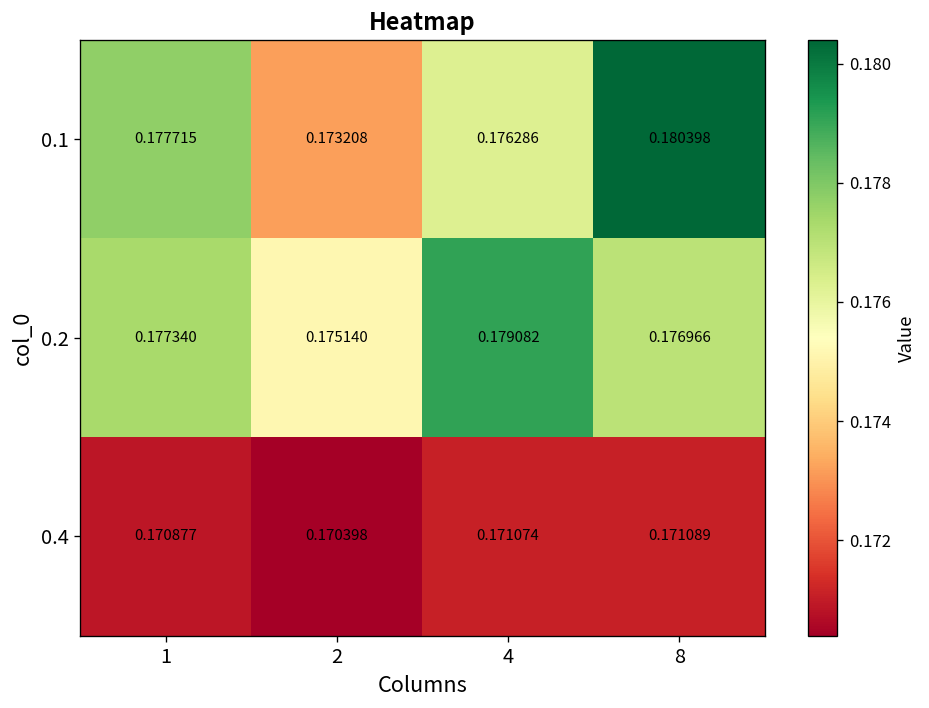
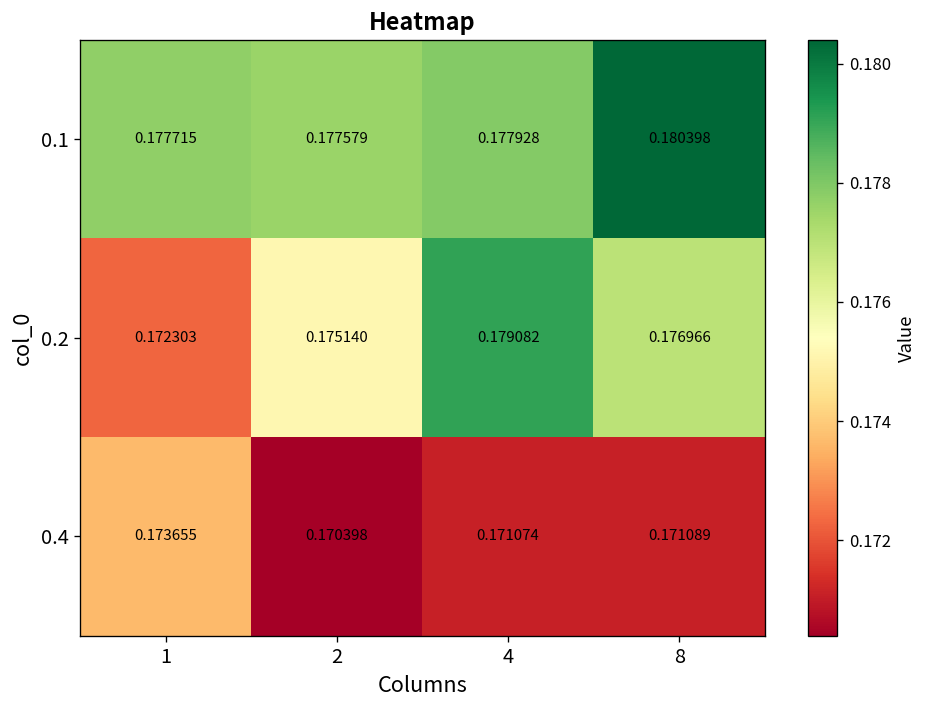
  {
    "0.1": {
      "1": 0.177715,
-     "2": 0.173208,
-     "4": 0.176286,
+     "2": 0.177579,
+     "4": 0.177928,
      "8": 0.180398
    },
    "0.2": {
-     "1": 0.177340,
+     "1": 0.172303,
      "2": 0.175140,
      "4": 0.179082,
      "8": 0.176966
    },
    "0.4": {
-     "1": 0.170877,
+     "1": 0.173655,
      "2": 0.170398,
      "4": 0.171074,
      "8": 0.171089
    }
  }
